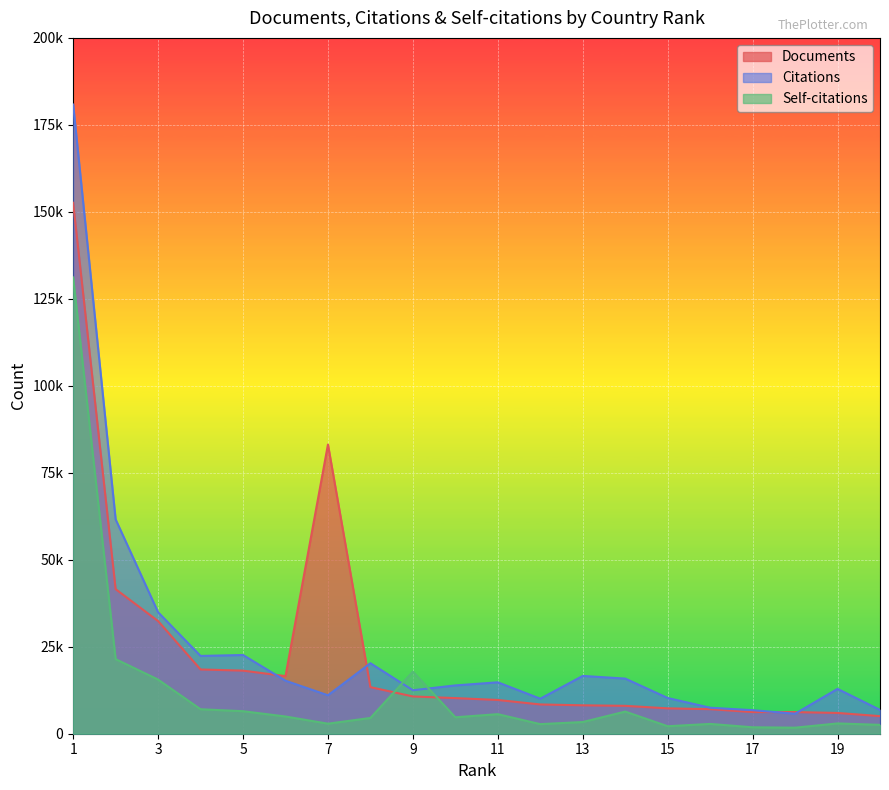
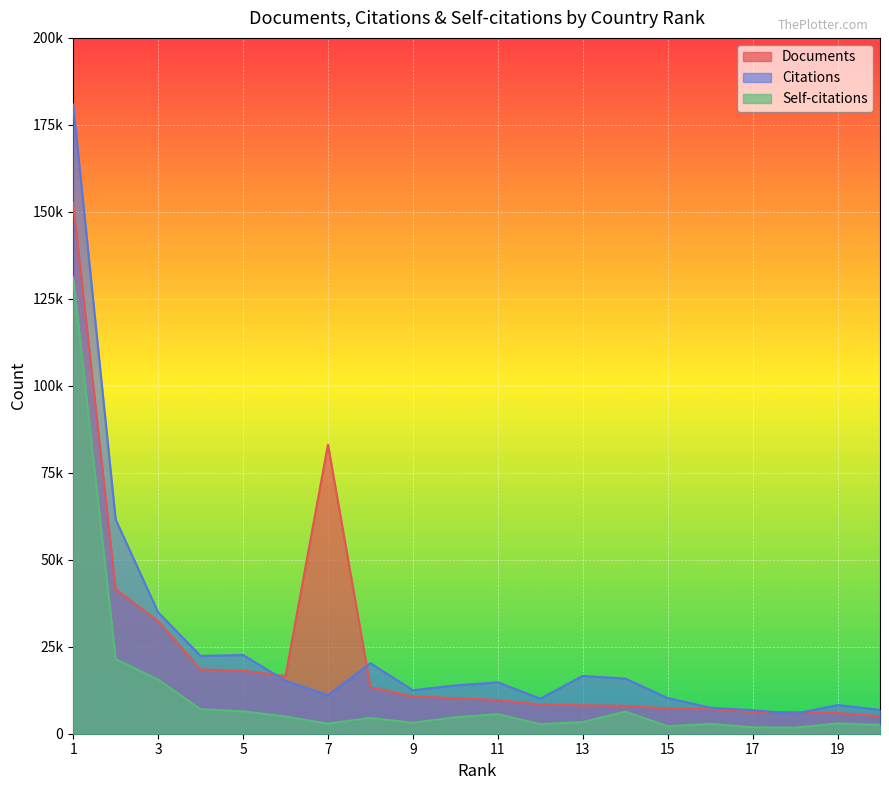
  {
    "Documents": {
      "1": 153000,
      "3": 32000,
      "5": 18000,
      "7": 83000,
      "9": 11000,
      "11": 10000,
      "13": 8000,
      "15": 7000,
      "19": 6000
    },
    "Citations": {
      "1": 181000,
      "3": 35000,
      "5": 23000,
      "7": 11000,
      "9": 12000,
      "11": 15000,
      "13": 17000,
      "15": 10000,
-     "19": 13000
+     "19": 8000
    },
    "Self-citations": {
      "1": 131000,
      "3": 16000,
      "5": 6000,
      "7": 3000,
-     "9": 18000,
+     "9": 3000,
      "11": 6000,
      "13": 3000,
      "15": 2000,
      "17": 2000,
      "19": 3000
    }
  }
